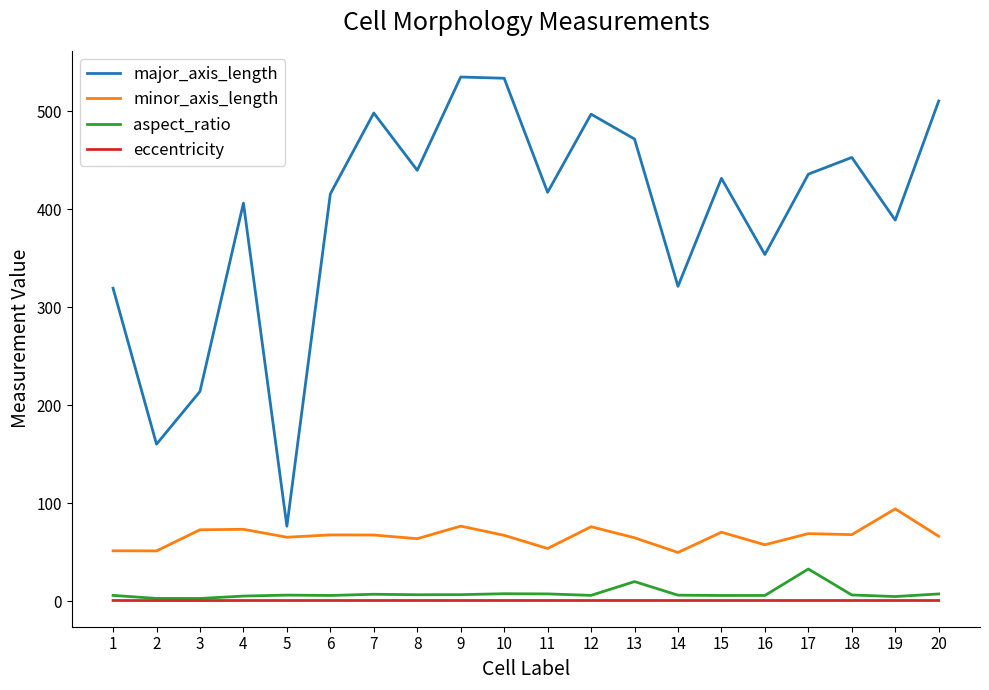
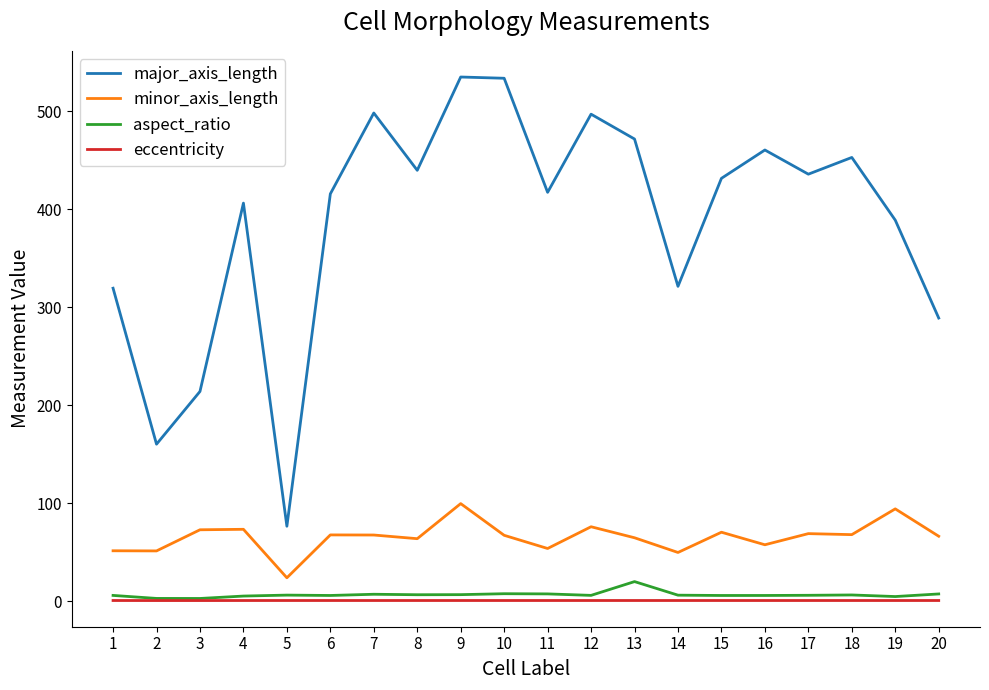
  {
    "major_axis_length": {
      "1": 320,
      "2": 160,
      "3": 210,
      "4": 410,
      "5": 80,
      "6": 420,
      "7": 500,
      "8": 440,
      "9": 530,
      "10": 530,
      "11": 420,
      "12": 500,
      "13": 470,
      "14": 320,
      "15": 430,
-     "16": 350,
+     "16": 460,
      "17": 440,
      "18": 450,
      "19": 390,
-     "20": 510
+     "20": 290
    },
    "minor_axis_length": {
      "1": 50,
      "2": 50,
      "3": 70,
      "4": 70,
-     "5": 70,
+     "5": 20,
      "6": 70,
      "7": 70,
      "8": 60,
-     "9": 80,
+     "9": 100,
      "10": 70,
      "11": 50,
      "12": 80,
      "13": 60,
      "14": 50,
      "15": 70,
      "16": 60,
      "17": 70,
      "18": 70,
      "19": 90,
      "20": 70
    },
    "aspect_ratio": {
      "1": 10,
      "4": 10,
      "5": 10,
      "6": 10,
      "7": 10,
      "8": 10,
      "9": 10,
      "10": 10,
      "11": 10,
      "12": 10,
      "13": 20,
      "14": 10,
      "15": 10,
      "16": 10,
-     "17": 30,
+     "17": 10,
      "18": 10,
      "19": 10,
      "20": 10
    },
    "eccentricity": {
      "1": 0,
      "4": 0,
      "5": 0,
      "6": 0,
      "7": 0,
      "8": 0,
      "9": 0,
      "10": 0,
      "11": 0,
      "12": 0,
      "13": 0,
      "14": 0,
      "15": 0,
      "16": 0,
      "17": 0,
      "18": 0,
      "19": 0,
      "20": 0
    }
  }
